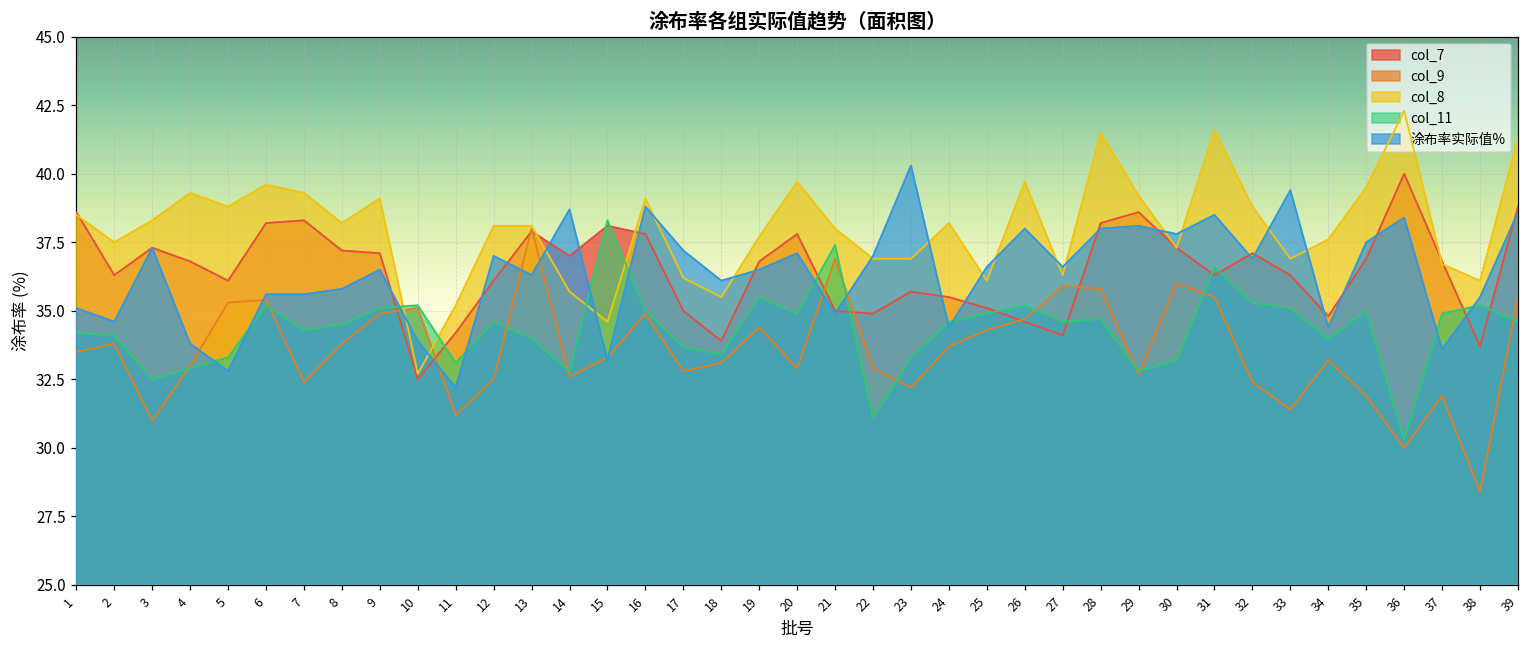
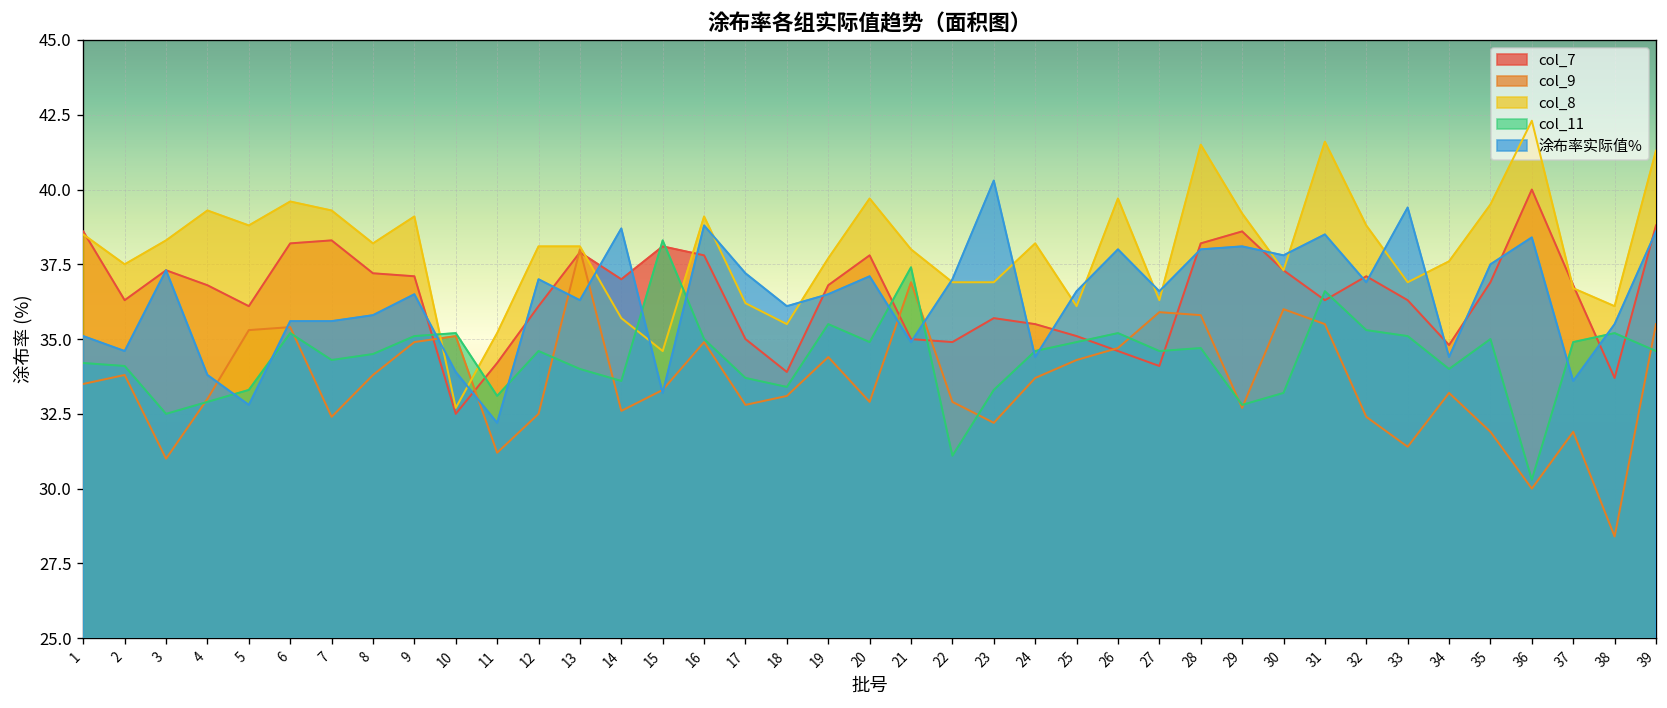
  {
    "col_8": {
      "2": 37.5,
      "3": 38.3,
      "4": 39.3,
      "5": 38.8,
      "6": 39.6,
      "7": 39.3,
      "8": 38.2,
      "9": 39.1,
      "10": 32.7,
      "11": 35.2,
      "12": 38.1,
      "14": 35.7,
      "15": 34.6,
      "16": 39.1,
      "17": 36.2,
      "18": 35.5,
      "19": 37.7,
      "20": 39.7,
      "21": 38.0,
      "23": 36.9,
      "24": 38.2,
      "25": 36.1,
      "26": 39.7,
      "27": 36.3,
      "28": 41.5,
      "29": 39.2,
      "31": 41.6,
      "32": 38.8,
      "33": 36.9,
      "34": 37.6,
      "35": 39.5,
      "38": 36.1,
      "39": 41.3
    },
    "col_11": {
      "1": 34.2,
      "2": 34.1,
      "3": 32.5,
      "5": 33.3,
      "6": 35.2,
      "7": 34.3,
      "8": 34.5,
      "9": 35.1,
      "11": 33.1,
      "12": 34.6,
      "13": 34.0,
-     "14": 32.8,
+     "14": 33.6,
      "15": 38.3,
      "17": 33.7,
      "18": 33.4,
      "19": 35.5,
      "20": 34.9,
      "21": 37.4,
      "22": 31.1,
      "23": 33.3,
      "24": 34.6,
      "25": 34.9,
      "26": 35.2,
      "27": 34.6,
      "28": 34.7,
      "30": 33.2,
      "31": 36.6,
      "32": 35.3,
      "33": 35.1,
      "34": 34.0,
      "35": 35.0,
      "36": 30.3,
      "37": 34.9,
      "38": 35.2,
      "39": 34.6
    },
    "涂布率实际值%": {
      "1": 35.1,
      "2": 34.6,
      "4": 33.8,
      "5": 32.8,
      "6": 35.6,
      "7": 35.6,
      "8": 35.8,
      "9": 36.5,
      "10": 33.9,
      "11": 32.2,
      "12": 37.0,
      "13": 36.3,
      "14": 38.7,
      "16": 38.8,
      "17": 37.2,
      "18": 36.1,
      "19": 36.5,
      "20": 37.1,
      "23": 40.3,
      "24": 34.4,
      "25": 36.6,
      "26": 38.0,
      "27": 36.6,
      "28": 38.0,
      "29": 38.1,
      "30": 37.8,
      "31": 38.5,
      "32": 36.9,
      "33": 39.4,
      "34": 34.4,
      "35": 37.5,
      "36": 38.4,
      "37": 33.6,
      "38": 35.5,
      "39": 38.6
    }
  }
